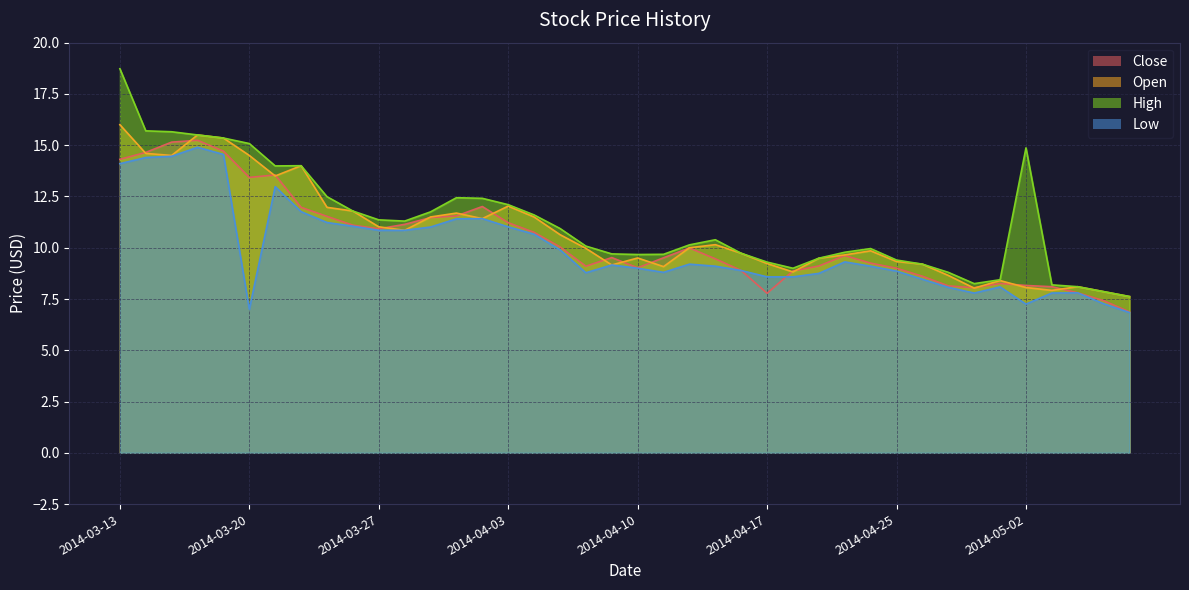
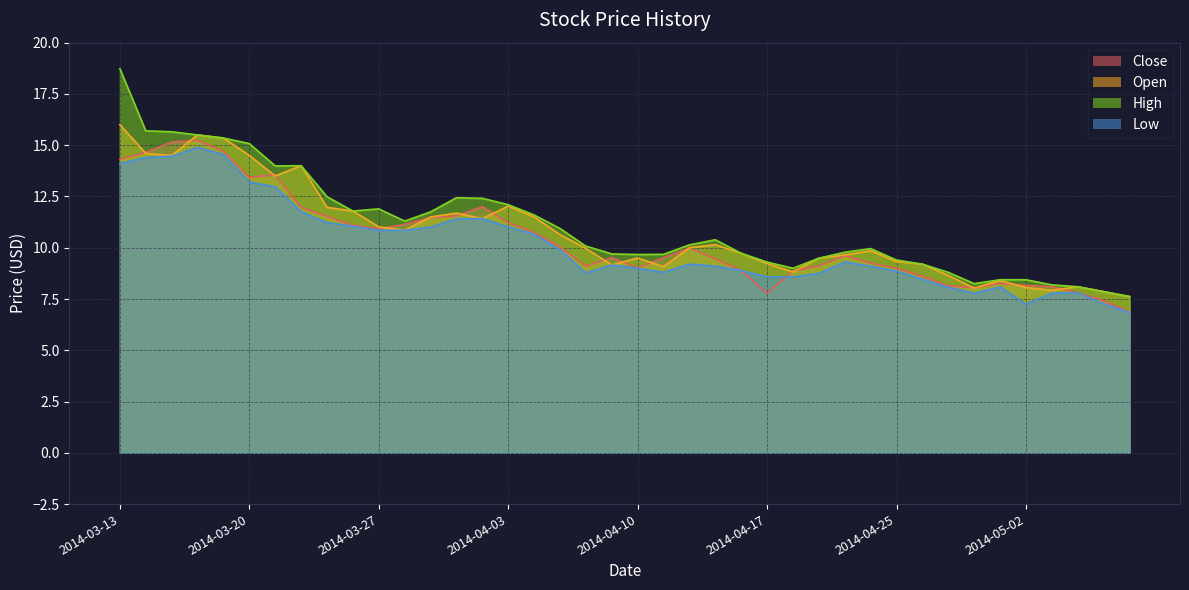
  {
    "Close": {
      "2014-03-13": 14.3,
      "2014-03-20": 13.4,
      "2014-04-03": 11.2,
      "2014-04-17": 7.8,
      "2014-04-25": 9.0
    },
    "Open": {
      "2014-03-13": 16.0,
      "2014-03-20": 14.5,
      "2014-04-10": 9.5
    },
    "High": {
      "2014-03-13": 18.7,
      "2014-03-20": 15.1,
-     "2014-03-27": 11.4,
+     "2014-03-27": 11.9,
      "2014-04-10": 9.7,
-     "2014-05-02": 14.9
+     "2014-05-02": 8.4
    },
    "Low": {
      "2014-03-13": 14.1,
-     "2014-03-20": 7.0,
+     "2014-03-20": 13.2,
      "2014-04-03": 11.0,
      "2014-04-17": 8.6,
      "2014-04-25": 8.9,
      "2014-05-02": 7.3
    }
  }
